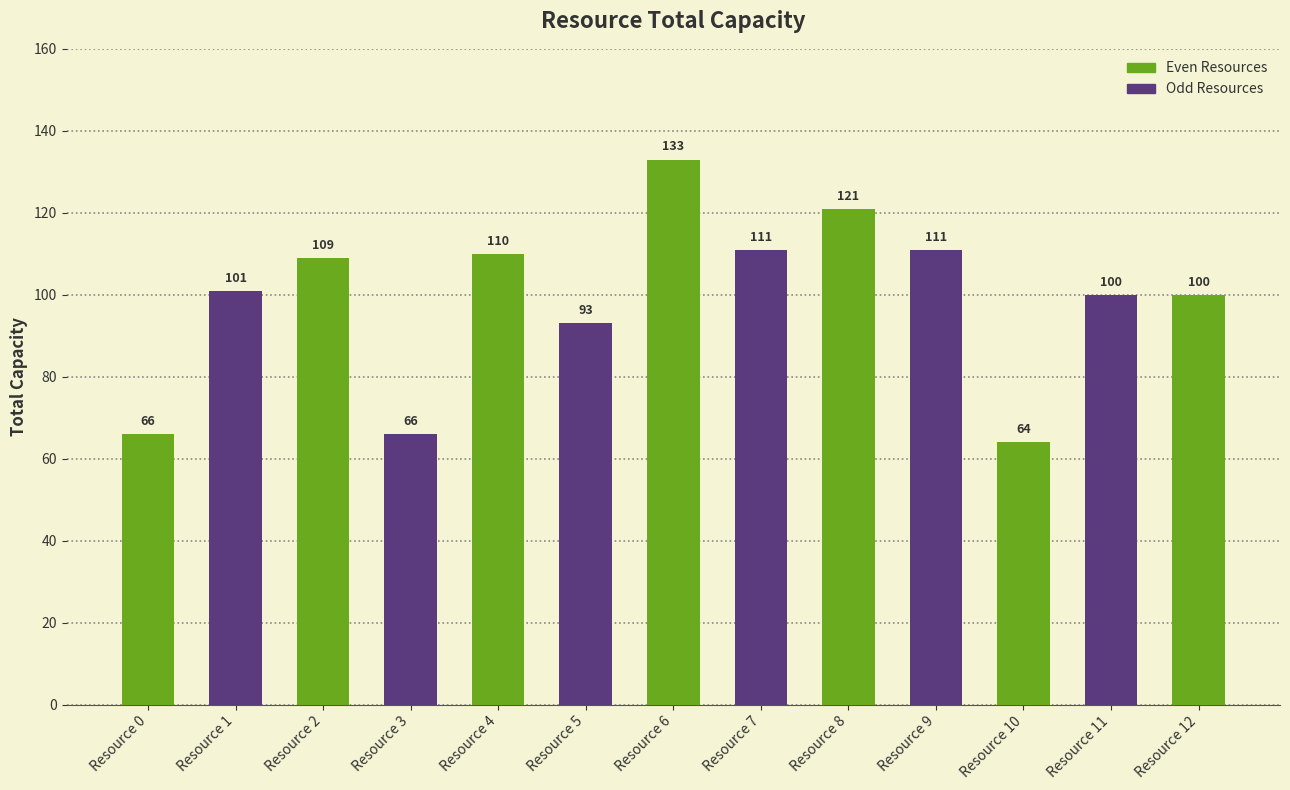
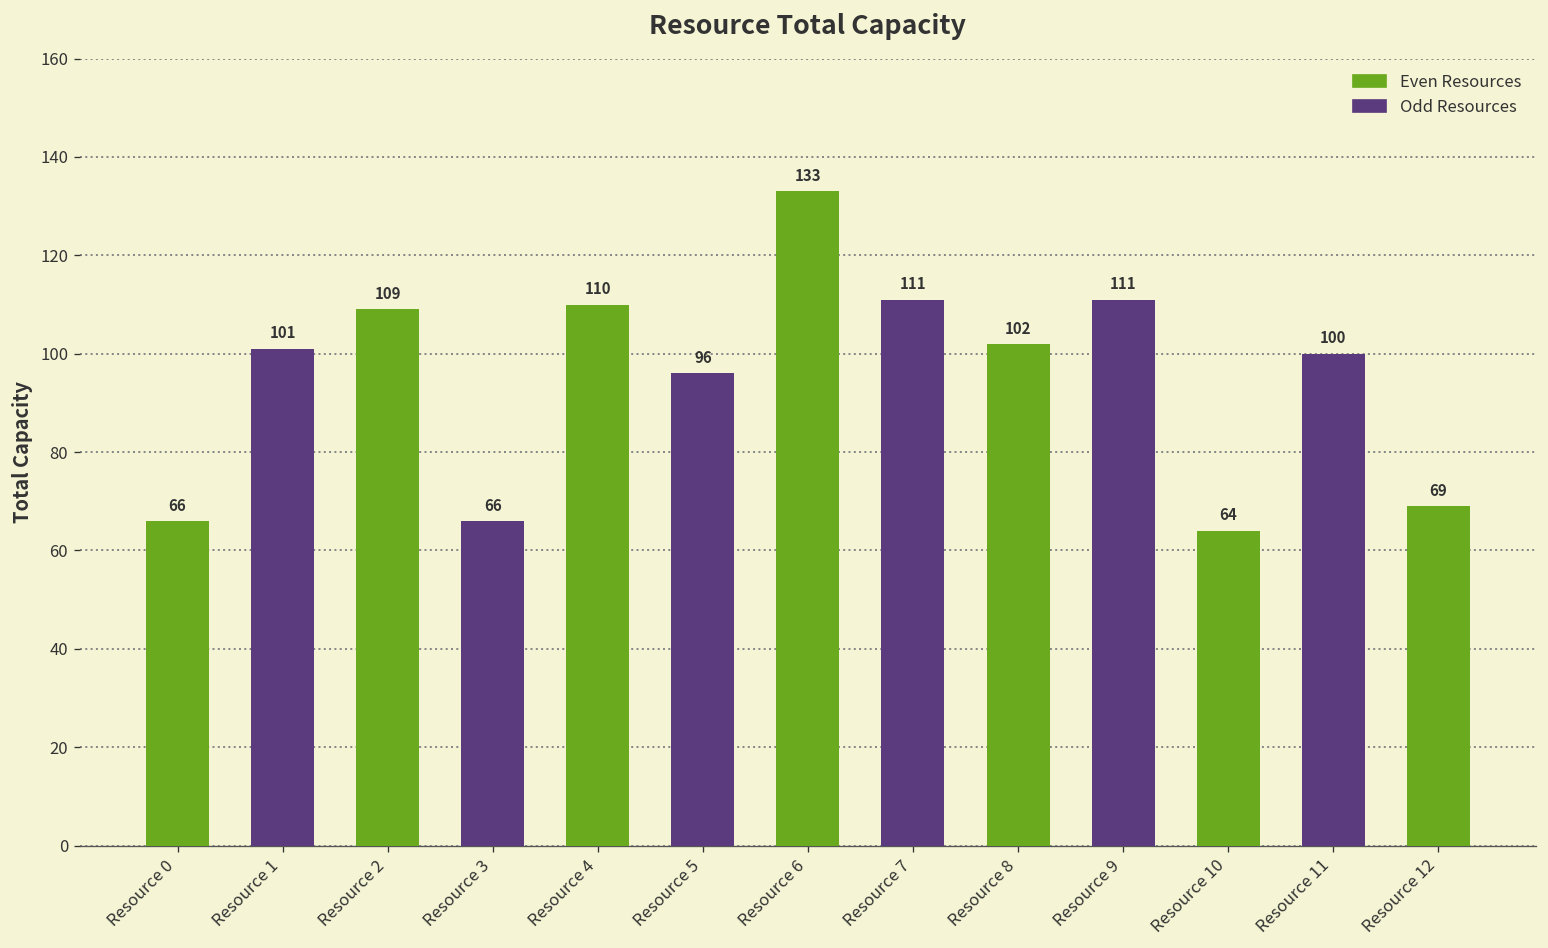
  {
    "Resource 0": 66,
    "Resource 1": 101,
    "Resource 2": 109,
    "Resource 3": 66,
    "Resource 4": 110,
-   "Resource 5": 93,
+   "Resource 5": 96,
    "Resource 6": 133,
    "Resource 7": 111,
-   "Resource 8": 121,
+   "Resource 8": 102,
    "Resource 9": 111,
    "Resource 10": 64,
    "Resource 11": 100,
-   "Resource 12": 100
+   "Resource 12": 69
  }
